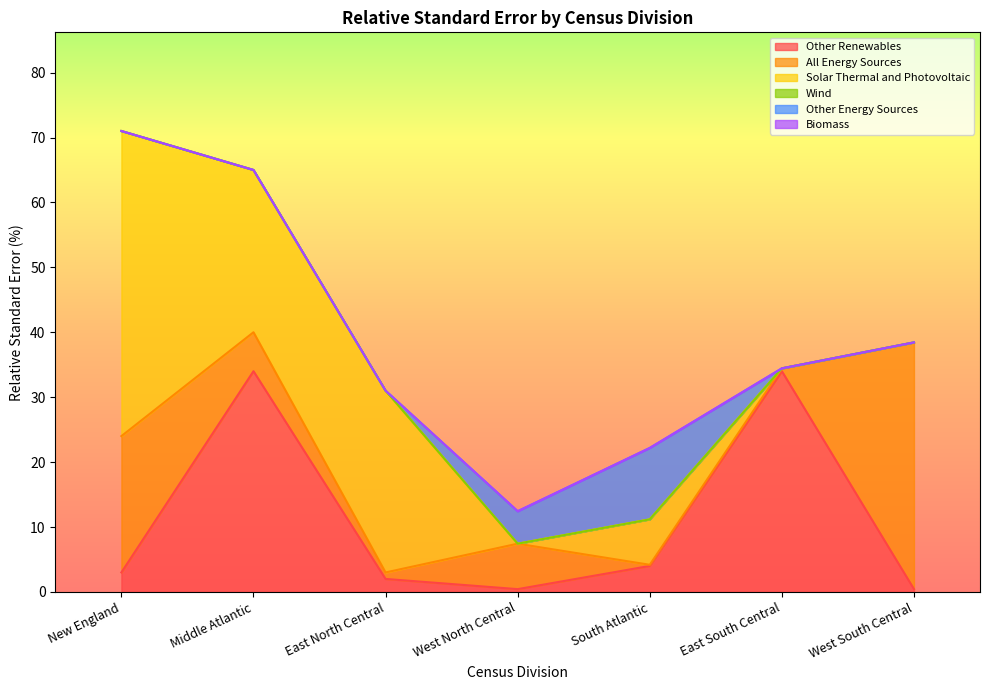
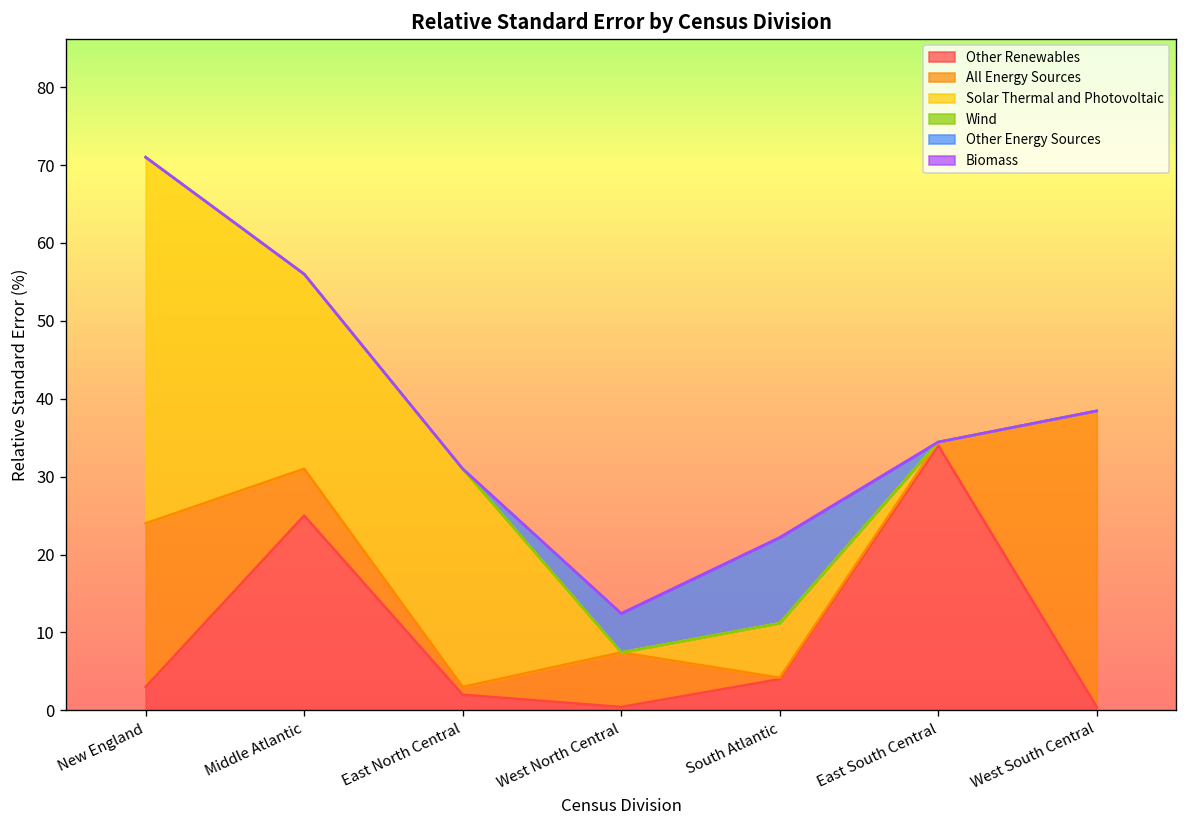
  {
    "Other Renewables": {
      "New England": 3,
-     "Middle Atlantic": 34,
+     "Middle Atlantic": 25,
      "East North Central": 2,
      "West North Central": 0,
      "East South Central": 34,
      "West South Central": 0
    },
    "All Energy Sources": {
      "New England": 21,
      "Middle Atlantic": 6,
      "East North Central": 1
    }
  }
